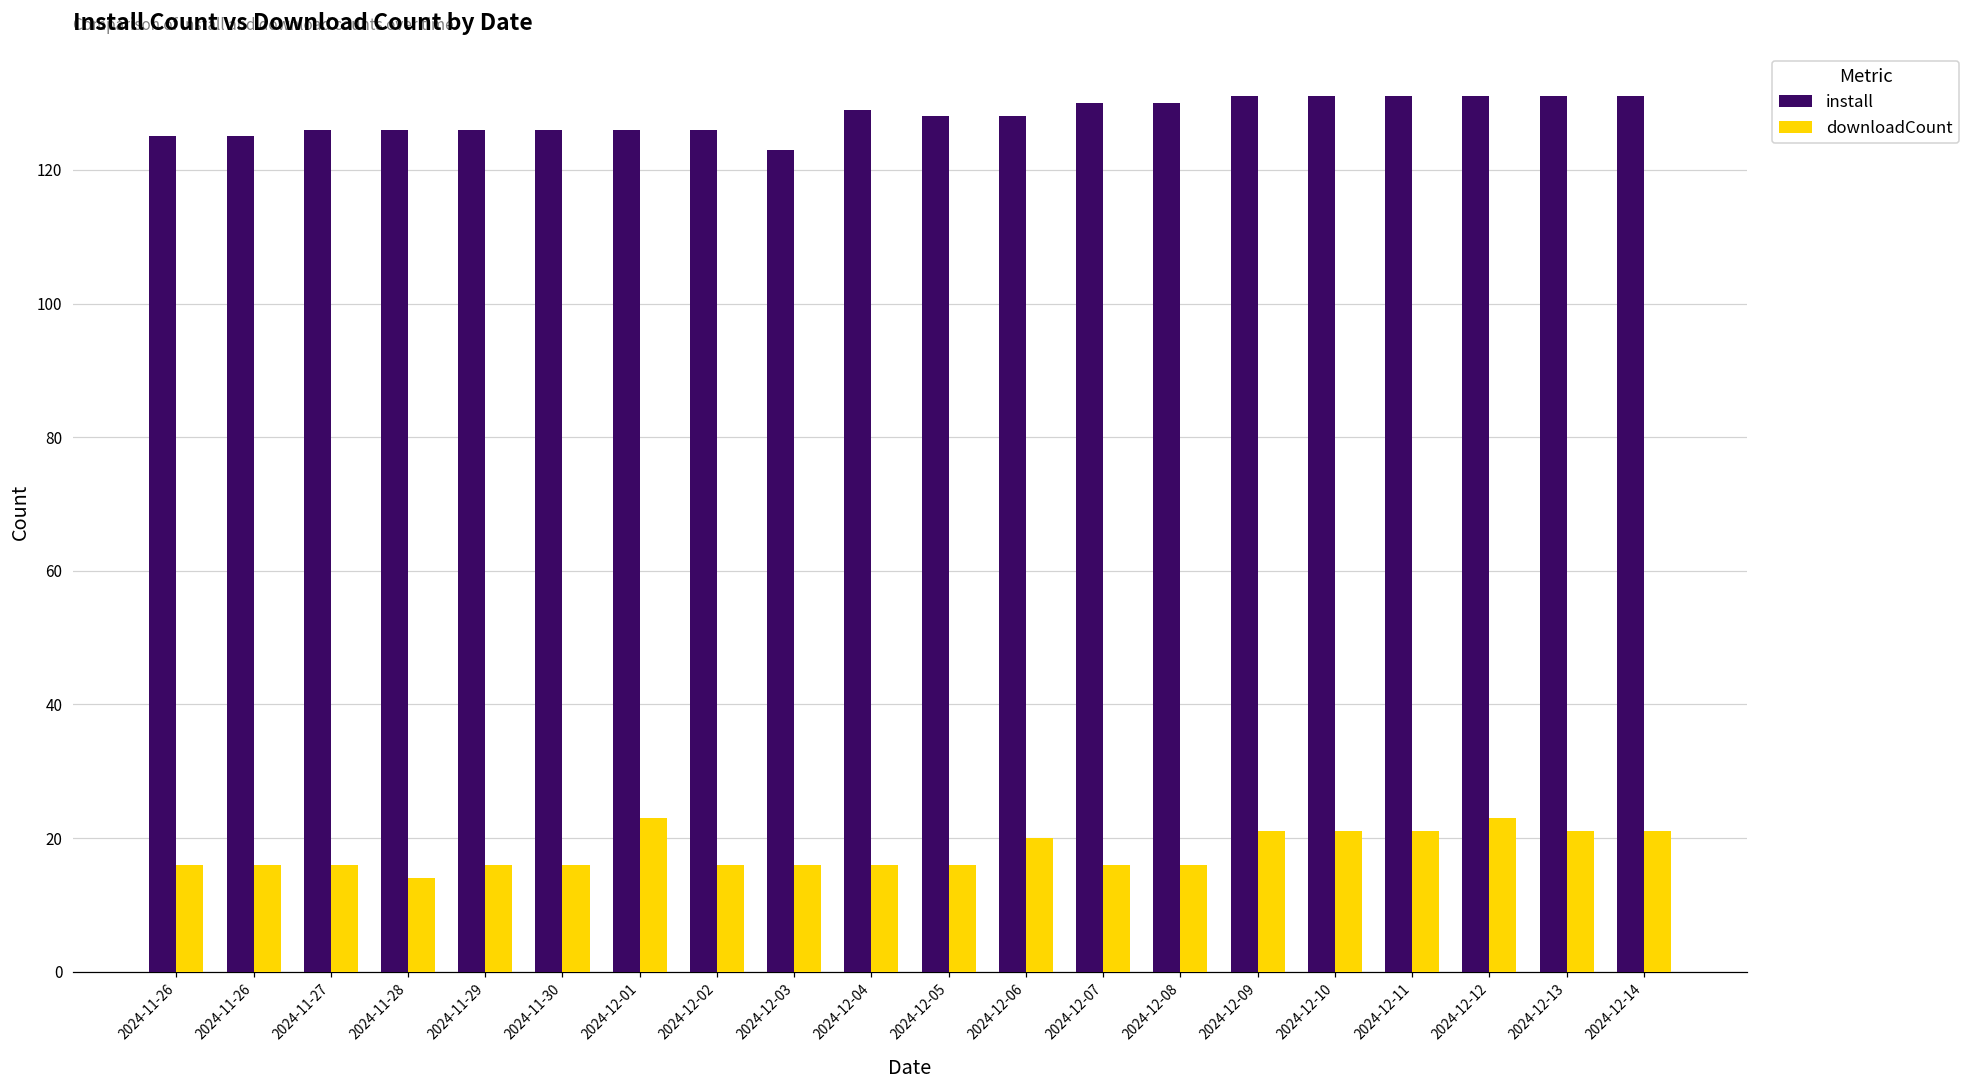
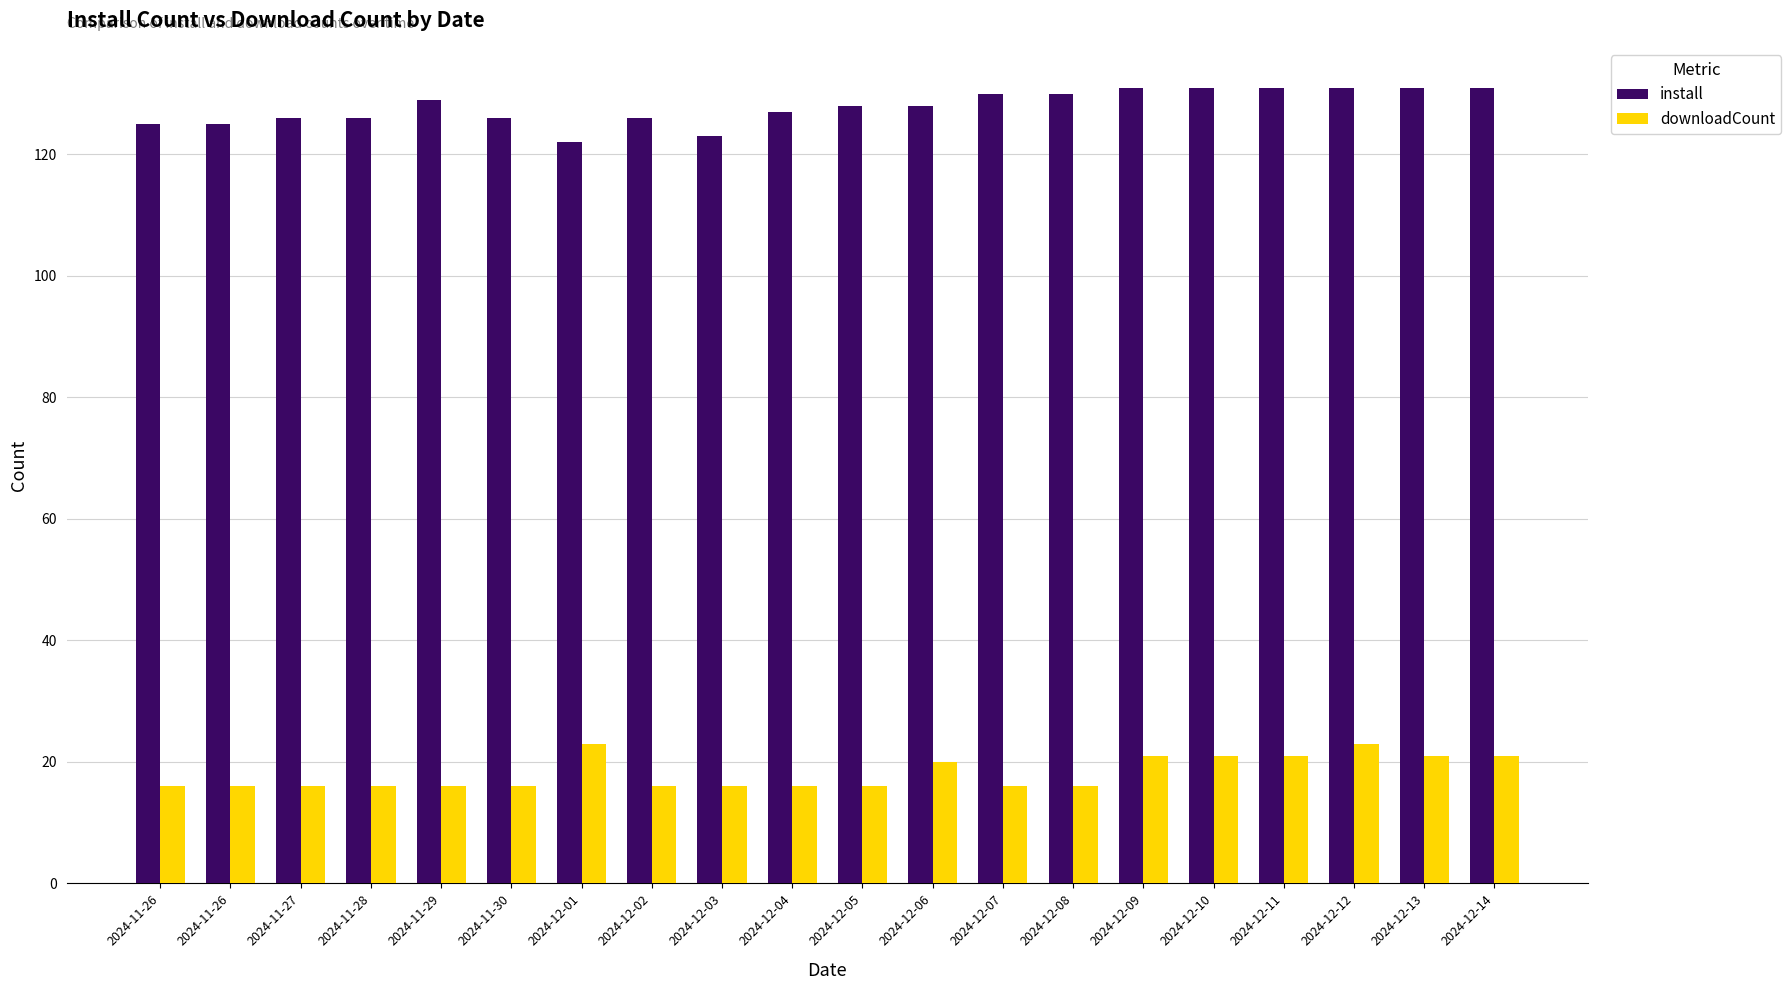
  {
    "install": {
      "2024-11-27": 126,
      "2024-11-28": 126,
-     "2024-11-29": 126,
+     "2024-11-29": 129,
      "2024-11-30": 126,
-     "2024-12-01": 126,
+     "2024-12-01": 122,
      "2024-12-02": 126,
      "2024-12-03": 123,
-     "2024-12-04": 129,
+     "2024-12-04": 127,
      "2024-12-05": 128,
      "2024-12-06": 128,
      "2024-12-07": 130,
      "2024-12-08": 130,
      "2024-12-09": 131,
      "2024-12-10": 131,
      "2024-12-11": 131,
      "2024-12-12": 131,
      "2024-12-13": 131,
      "2024-12-14": 131
    },
    "downloadCount": {
      "2024-11-27": 16,
-     "2024-11-28": 14,
+     "2024-11-28": 16,
      "2024-11-29": 16,
      "2024-11-30": 16,
      "2024-12-01": 23,
      "2024-12-02": 16,
      "2024-12-03": 16,
      "2024-12-04": 16,
      "2024-12-05": 16,
      "2024-12-06": 20,
      "2024-12-07": 16,
      "2024-12-08": 16,
      "2024-12-09": 21,
      "2024-12-10": 21,
      "2024-12-11": 21,
      "2024-12-12": 23,
      "2024-12-13": 21,
      "2024-12-14": 21
    }
  }
